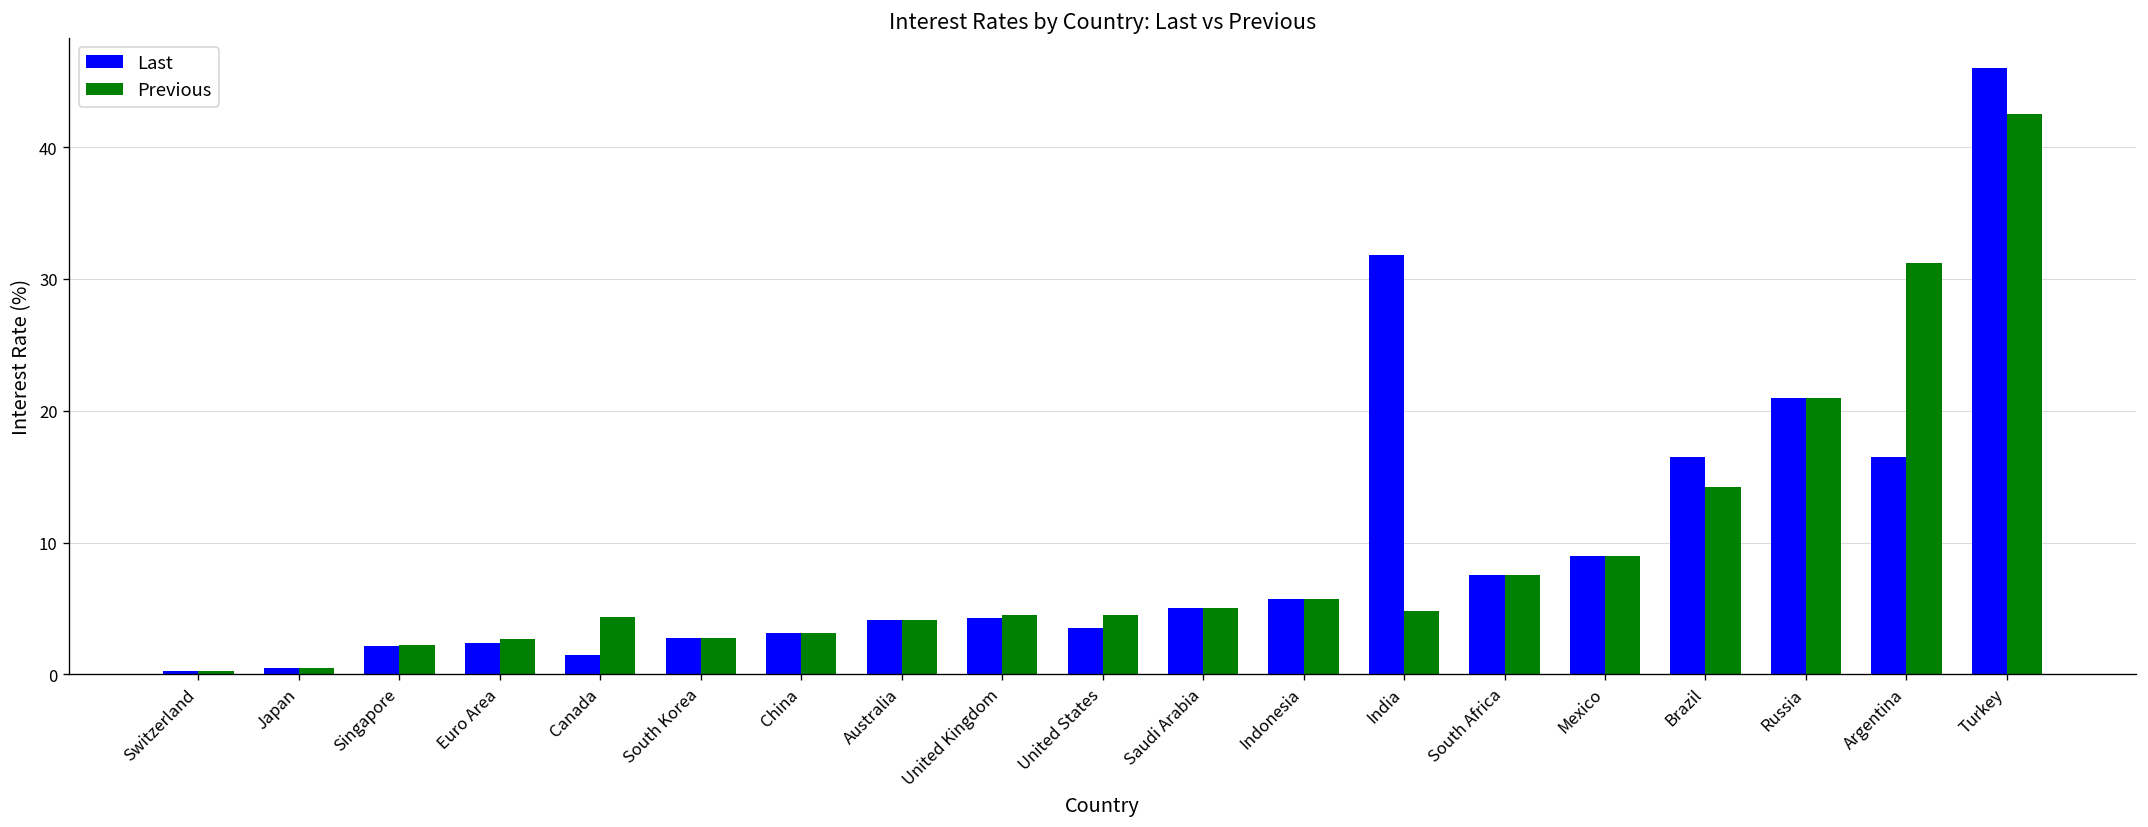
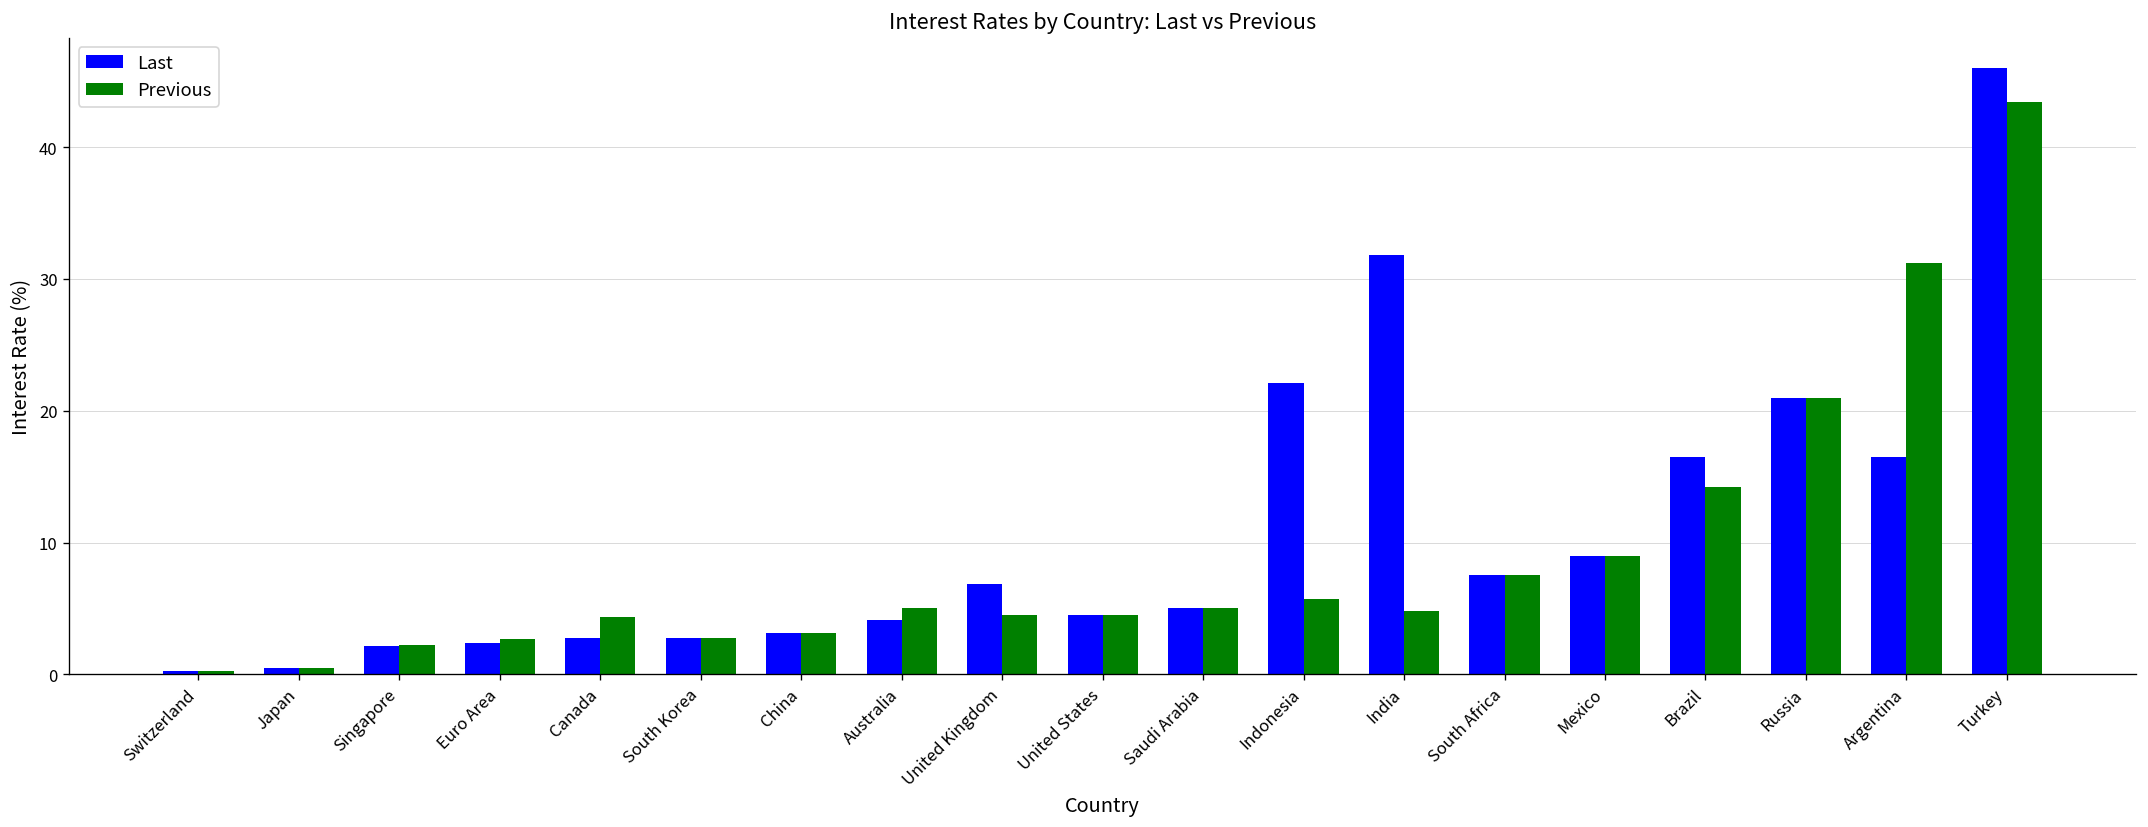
  {
    "Last": {
      "Switzerland": 0.3,
      "Japan": 0.5,
      "Singapore": 2.1,
      "Euro Area": 2.4,
-     "Canada": 1.5,
+     "Canada": 2.8,
      "South Korea": 2.8,
      "China": 3.1,
      "Australia": 4.1,
-     "United Kingdom": 4.3,
-     "United States": 3.5,
+     "United Kingdom": 6.9,
+     "United States": 4.5,
      "Saudi Arabia": 5.0,
-     "Indonesia": 5.8,
+     "Indonesia": 22.1,
      "India": 31.8,
      "South Africa": 7.5,
      "Mexico": 9.0,
      "Brazil": 16.5,
      "Russia": 21.0,
      "Argentina": 16.5,
      "Turkey": 46.0
    },
    "Previous": {
      "Switzerland": 0.3,
      "Japan": 0.5,
      "Singapore": 2.2,
      "Euro Area": 2.7,
      "Canada": 4.4,
      "South Korea": 2.8,
      "China": 3.1,
-     "Australia": 4.1,
+     "Australia": 5.0,
      "United Kingdom": 4.5,
      "United States": 4.5,
      "Saudi Arabia": 5.0,
      "Indonesia": 5.8,
      "India": 4.8,
      "South Africa": 7.5,
      "Mexico": 9.0,
      "Brazil": 14.3,
      "Russia": 21.0,
      "Argentina": 31.2,
-     "Turkey": 42.5
+     "Turkey": 43.4
    }
  }
